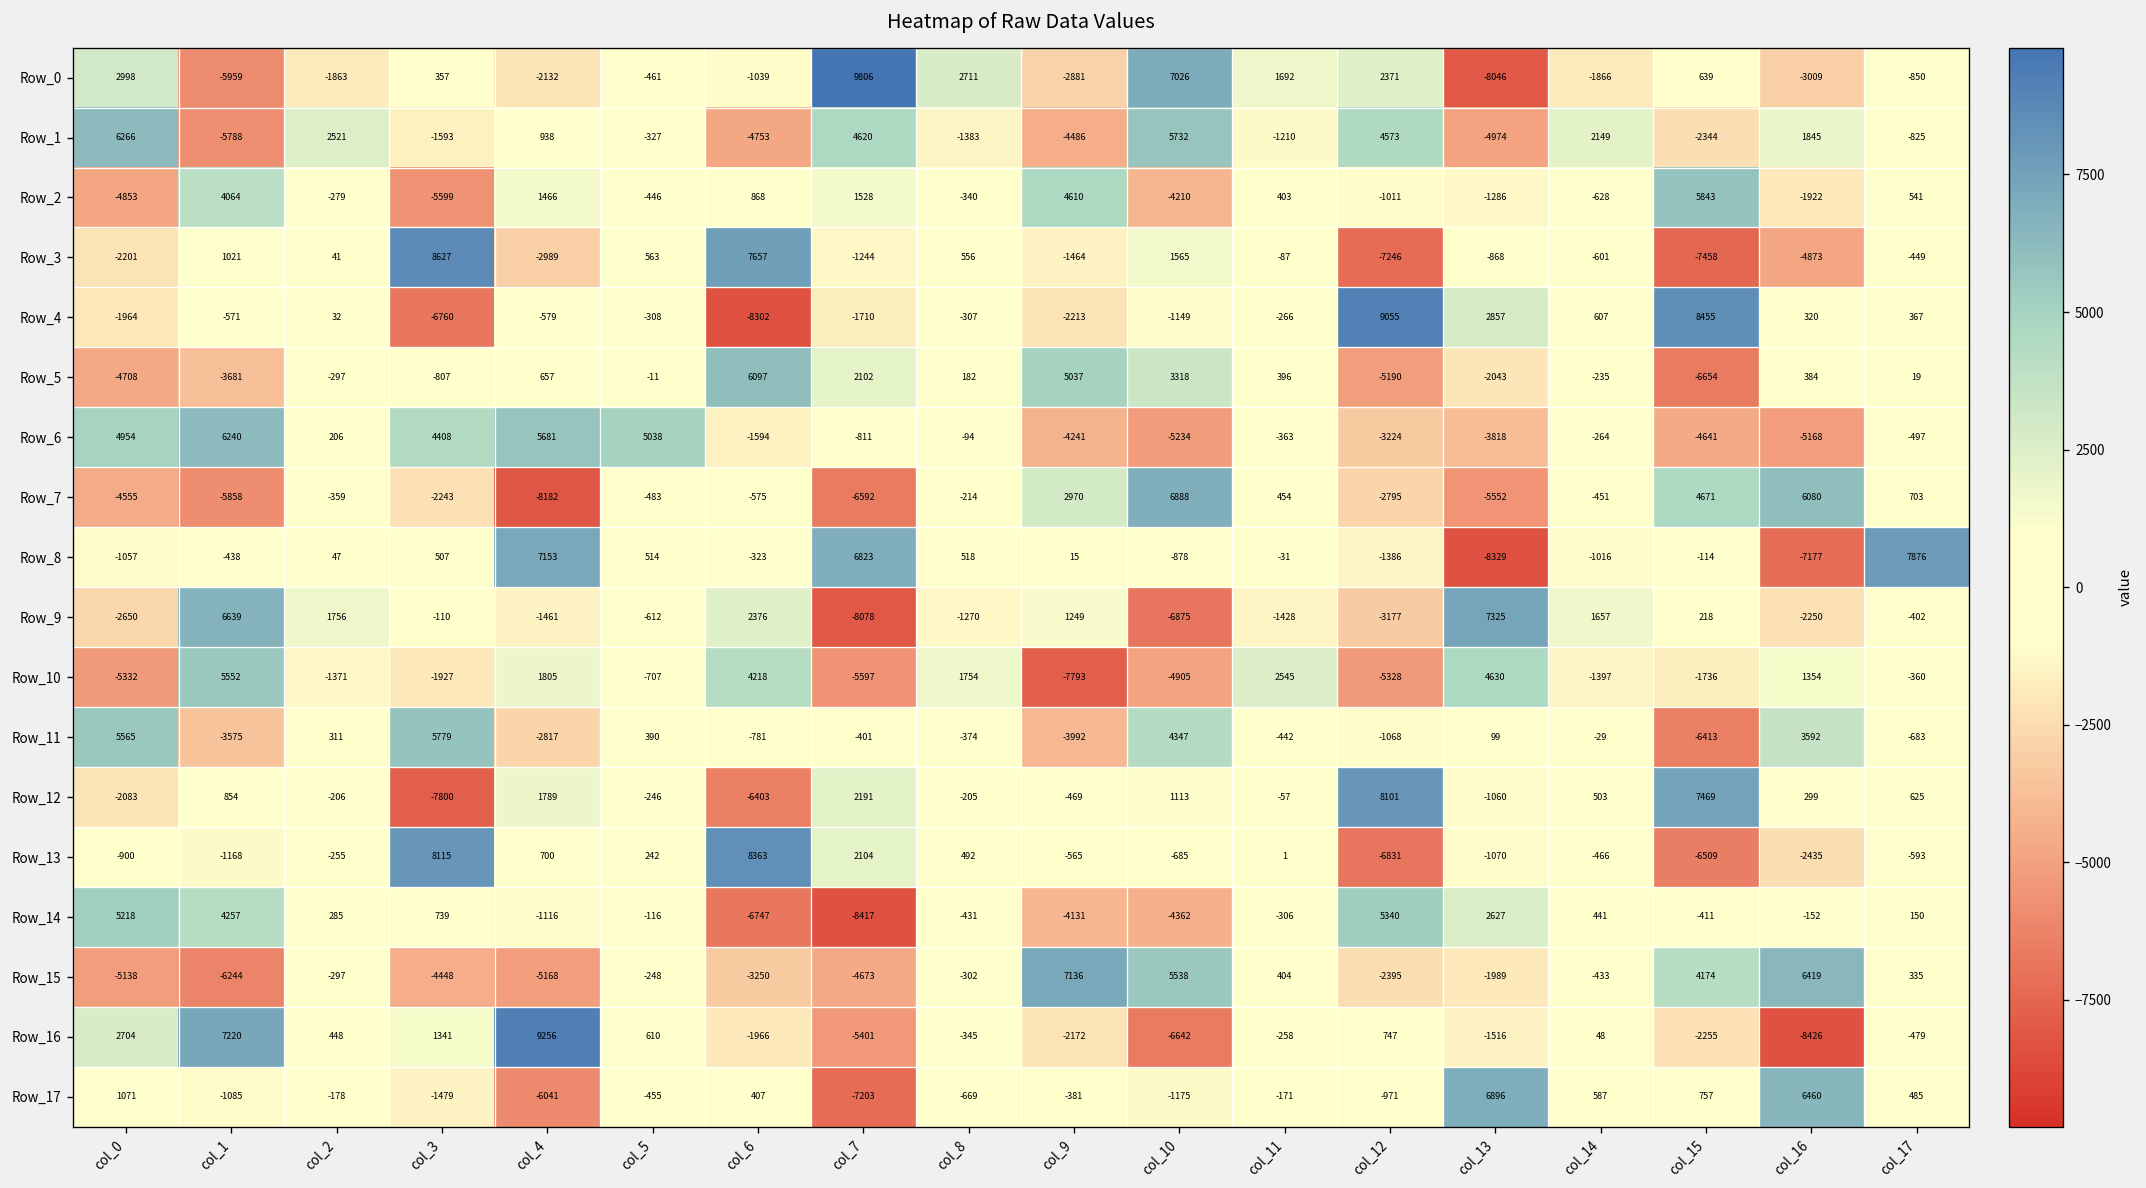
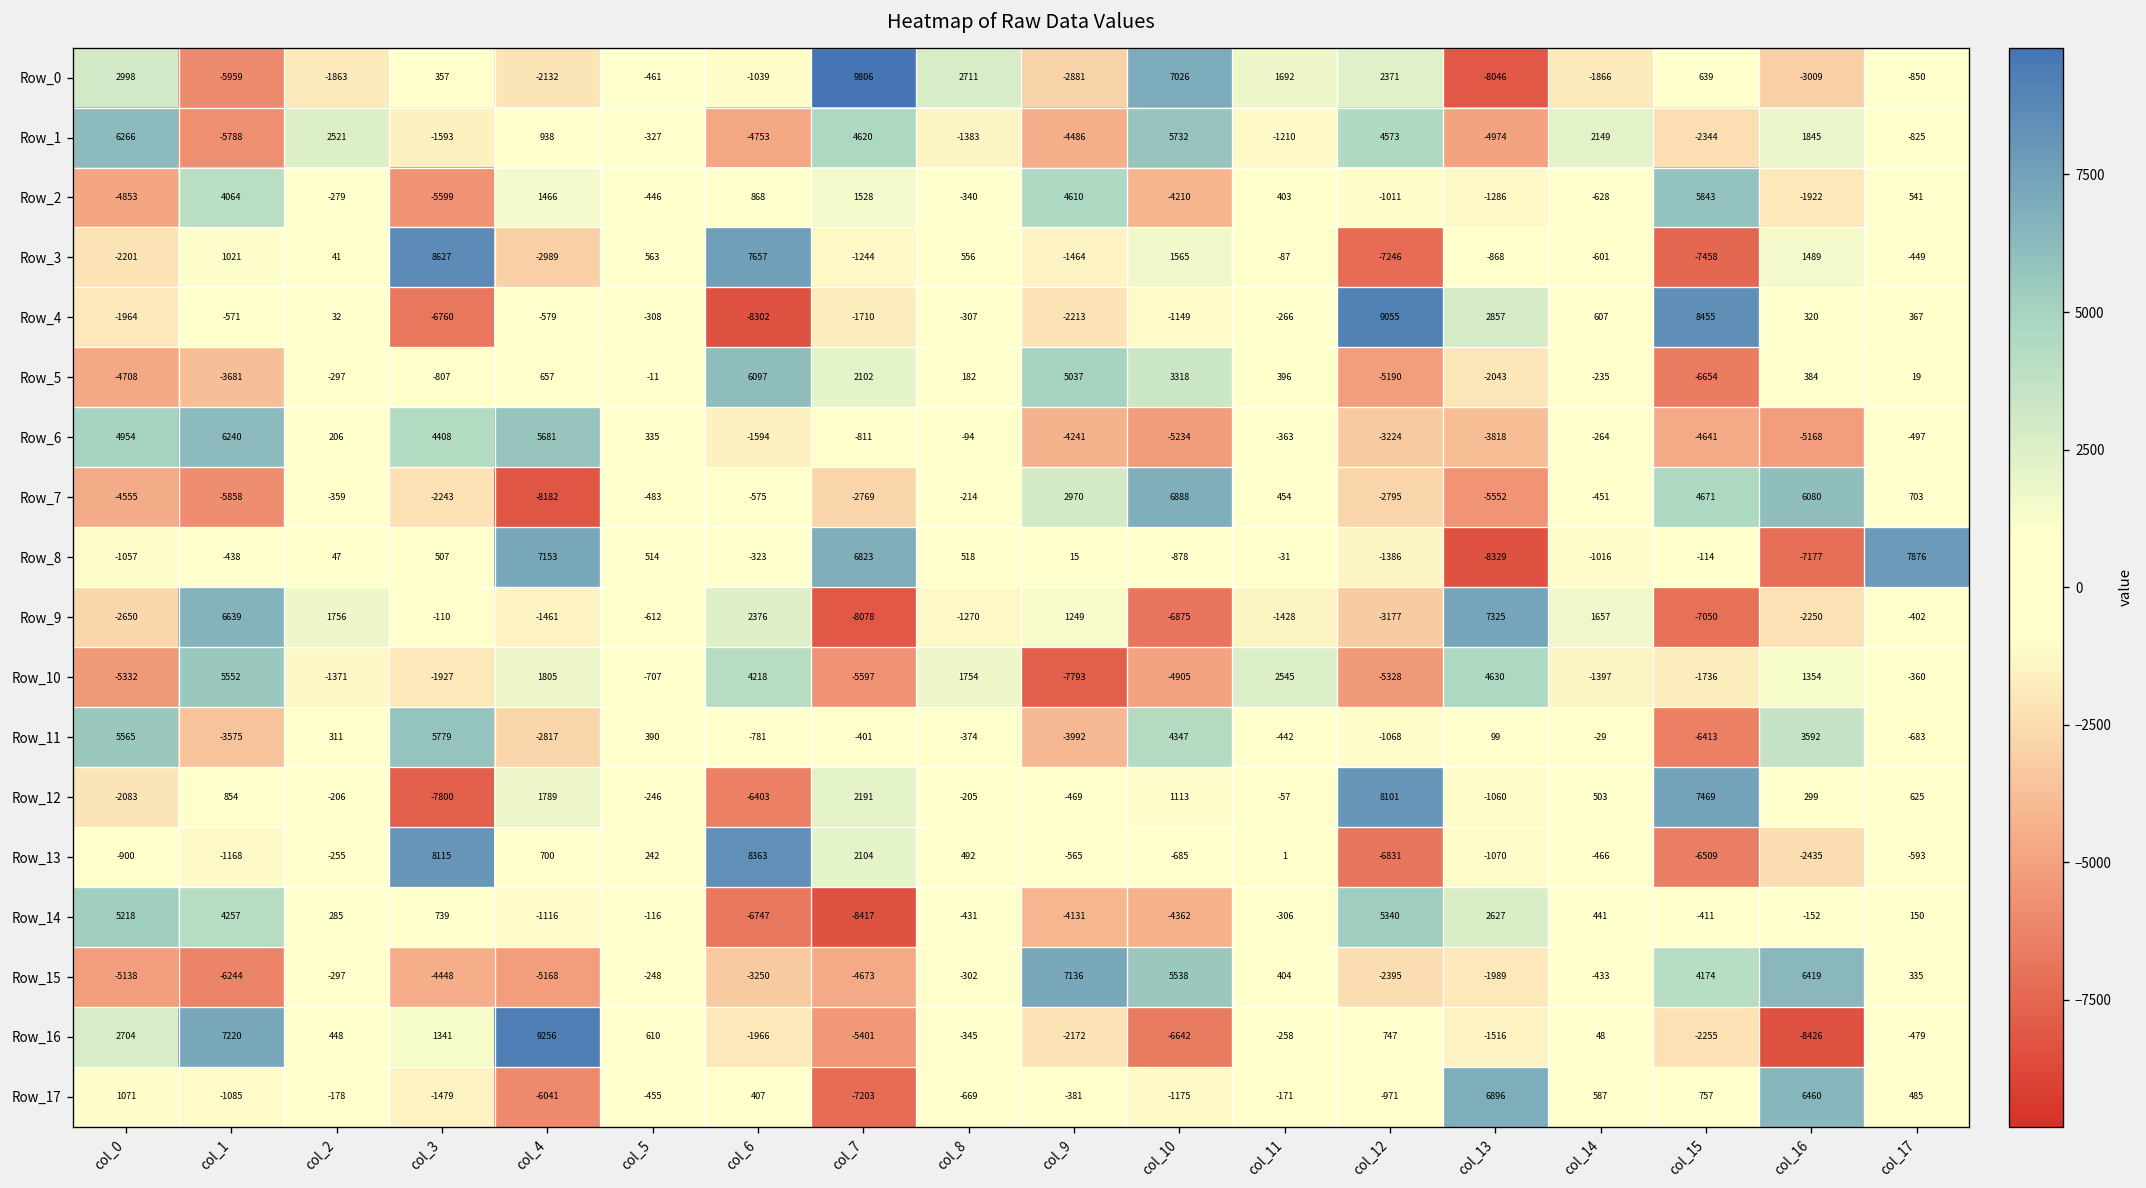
  {
    "Row_3": {
      "col_0": -2201,
      "col_1": 1021,
      "col_2": 41,
      "col_3": 8627,
      "col_4": -2989,
      "col_5": 563,
      "col_6": 7657,
      "col_7": -1244,
      "col_8": 556,
      "col_9": -1464,
      "col_10": 1565,
      "col_11": -87,
      "col_12": -7246,
      "col_13": -868,
      "col_14": -601,
      "col_15": -7458,
-     "col_16": -4873,
+     "col_16": 1489,
      "col_17": -449
    },
    "Row_6": {
      "col_0": 4954,
      "col_1": 6240,
      "col_2": 206,
      "col_3": 4408,
      "col_4": 5681,
-     "col_5": 5038,
+     "col_5": 335,
      "col_6": -1594,
      "col_7": -811,
      "col_8": -94,
      "col_9": -4241,
      "col_10": -5234,
      "col_11": -363,
      "col_12": -3224,
      "col_13": -3818,
      "col_14": -264,
      "col_15": -4641,
      "col_16": -5168,
      "col_17": -497
    },
    "Row_7": {
      "col_0": -4555,
      "col_1": -5858,
      "col_2": -359,
      "col_3": -2243,
      "col_4": -8182,
      "col_5": -483,
      "col_6": -575,
-     "col_7": -6592,
+     "col_7": -2769,
      "col_8": -214,
      "col_9": 2970,
      "col_10": 6888,
      "col_11": 454,
      "col_12": -2795,
      "col_13": -5552,
      "col_14": -451,
      "col_15": 4671,
      "col_16": 6080,
      "col_17": 703
    },
    "Row_9": {
      "col_0": -2650,
      "col_1": 6639,
      "col_2": 1756,
      "col_3": -110,
      "col_4": -1461,
      "col_5": -612,
      "col_6": 2376,
      "col_7": -8078,
      "col_8": -1270,
      "col_9": 1249,
      "col_10": -6875,
      "col_11": -1428,
      "col_12": -3177,
      "col_13": 7325,
      "col_14": 1657,
-     "col_15": 218,
+     "col_15": -7050,
      "col_16": -2250,
      "col_17": -402
    }
  }
